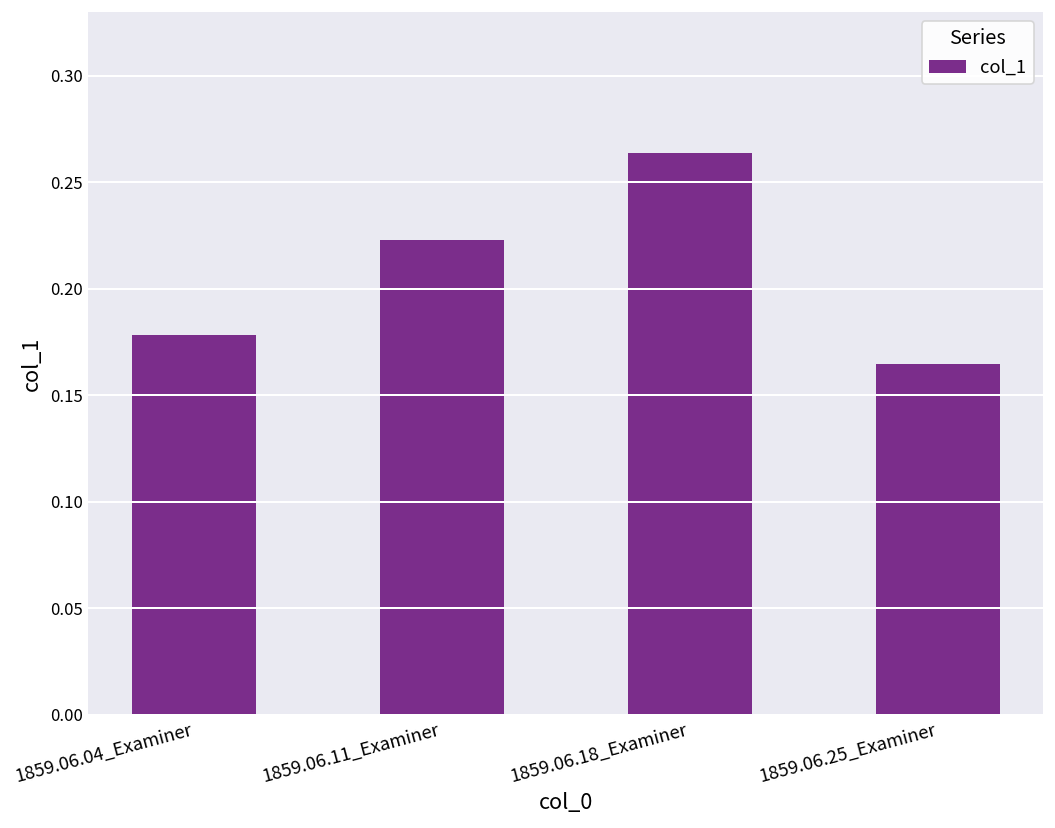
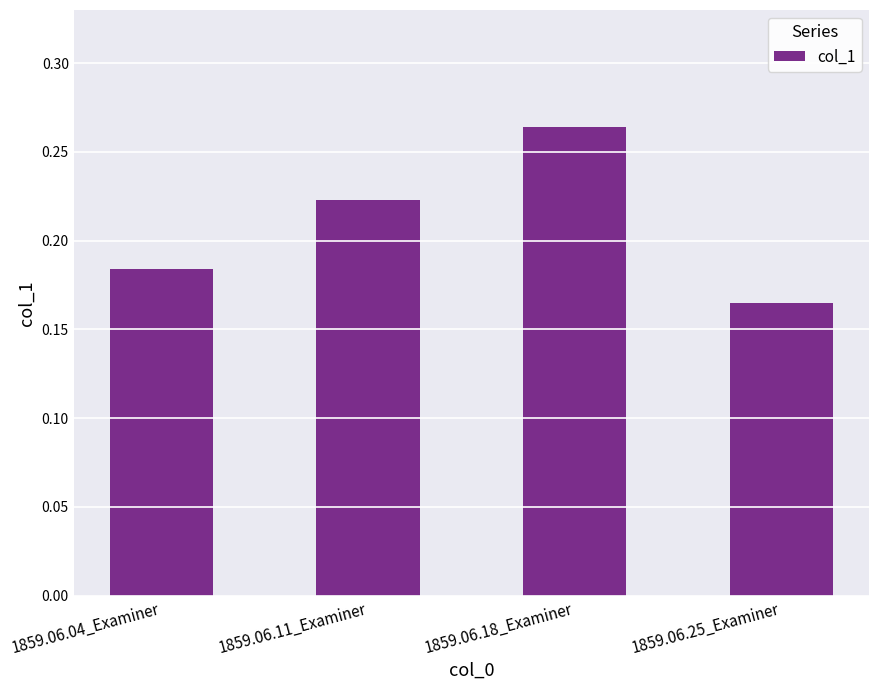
  {
-   "1859.06.04_Examiner": 0.178,
+   "1859.06.04_Examiner": 0.184,
    "1859.06.11_Examiner": 0.223,
    "1859.06.18_Examiner": 0.264,
    "1859.06.25_Examiner": 0.165
  }
